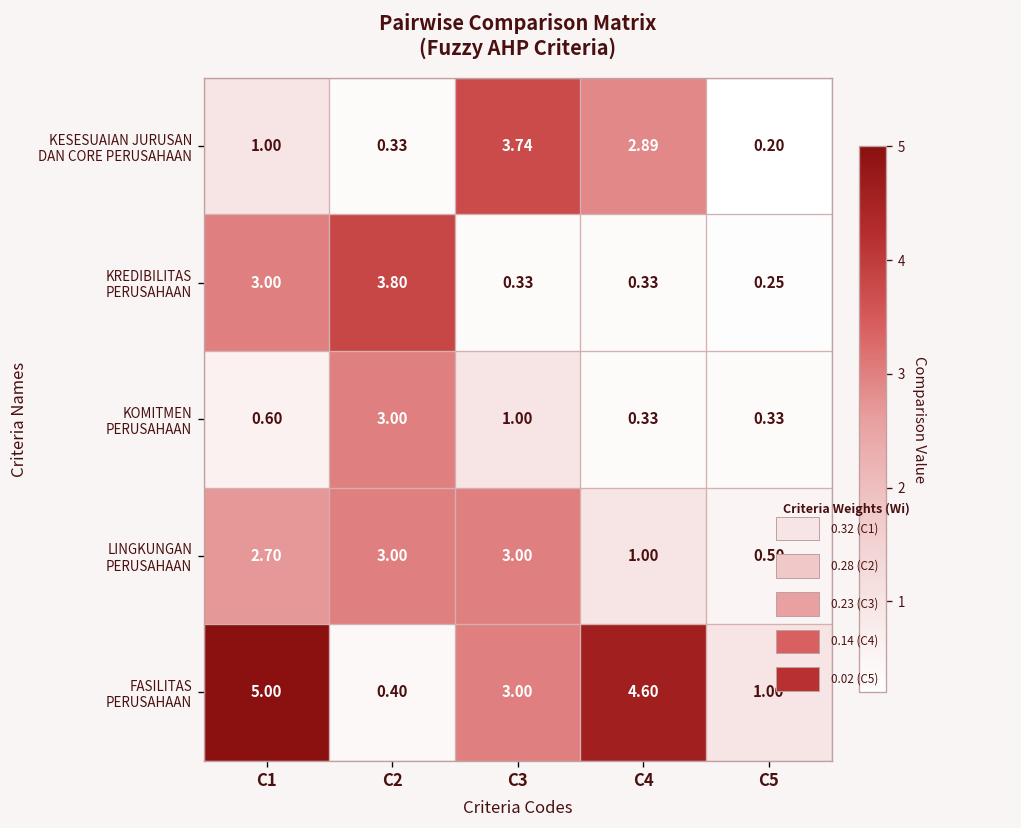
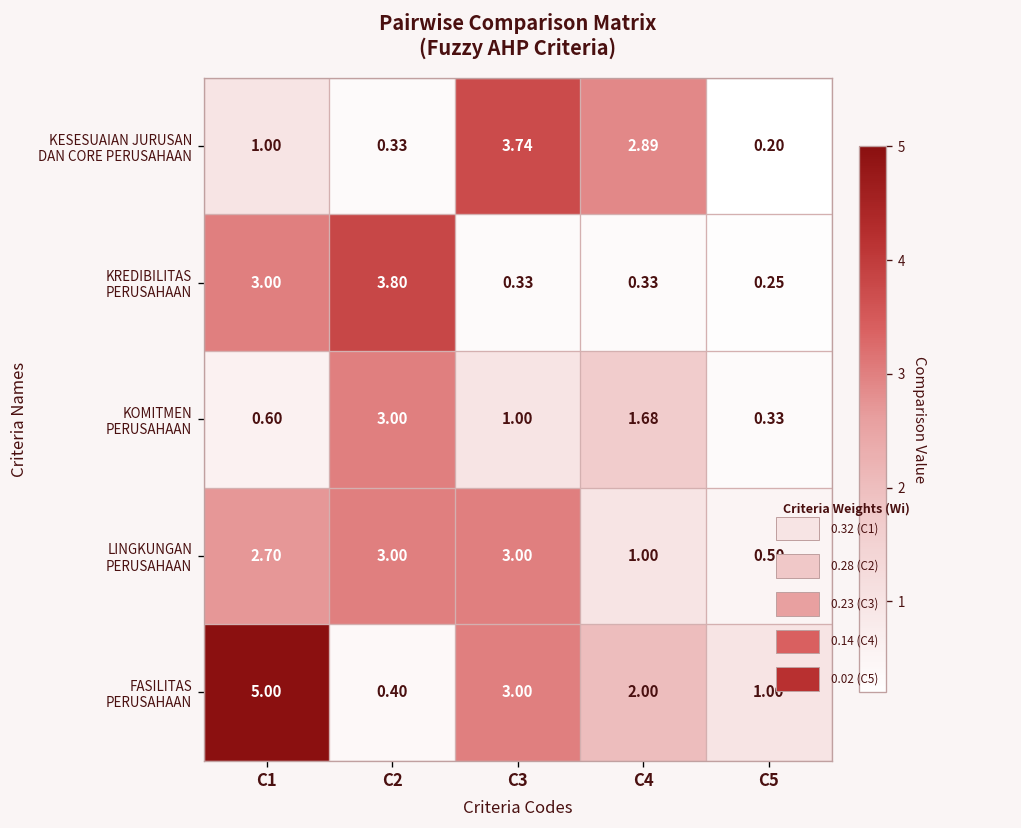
  {
    "KESESUAIAN JURUSAN DAN CORE PERUSAHAAN": {
      "C1": 1.00,
      "C2": 0.33,
      "C3": 3.74,
      "C4": 2.89,
      "C5": 0.20
    },
    "KREDIBILITAS PERUSAHAAN": {
      "C1": 3.00,
      "C2": 3.80,
      "C3": 0.33,
      "C4": 0.33,
      "C5": 0.25
    },
    "KOMITMEN PERUSAHAAN": {
      "C1": 0.60,
      "C2": 3.00,
      "C3": 1.00,
-     "C4": 0.33,
+     "C4": 1.68,
      "C5": 0.33
    },
    "LINGKUNGAN PERUSAHAAN": {
      "C1": 2.70,
      "C2": 3.00,
      "C3": 3.00,
      "C4": 1.00,
      "C5": 0.50
    },
    "FASILITAS PERUSAHAAN": {
      "C1": 5.00,
      "C2": 0.40,
      "C3": 3.00,
-     "C4": 4.60,
+     "C4": 2.00,
      "C5": 1.00
    }
  }
